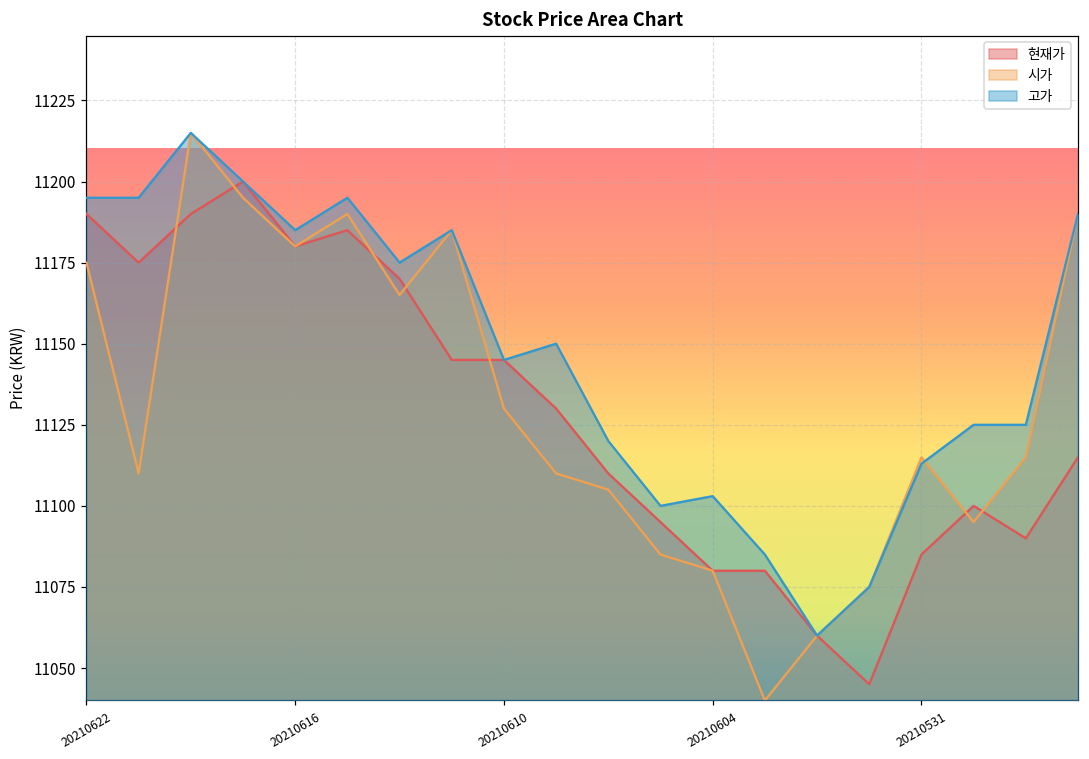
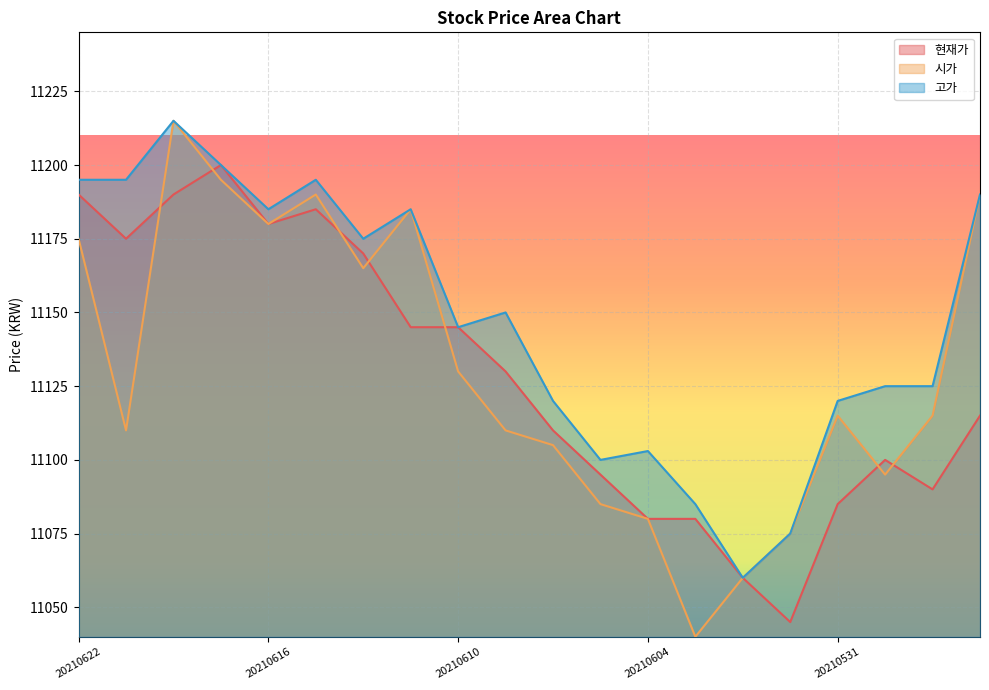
  {
    "고가": {
      "20210622": 11195,
      "20210616": 11185,
      "20210604": 11103,
-     "20210531": 11113
+     "20210531": 11120
    }
  }
